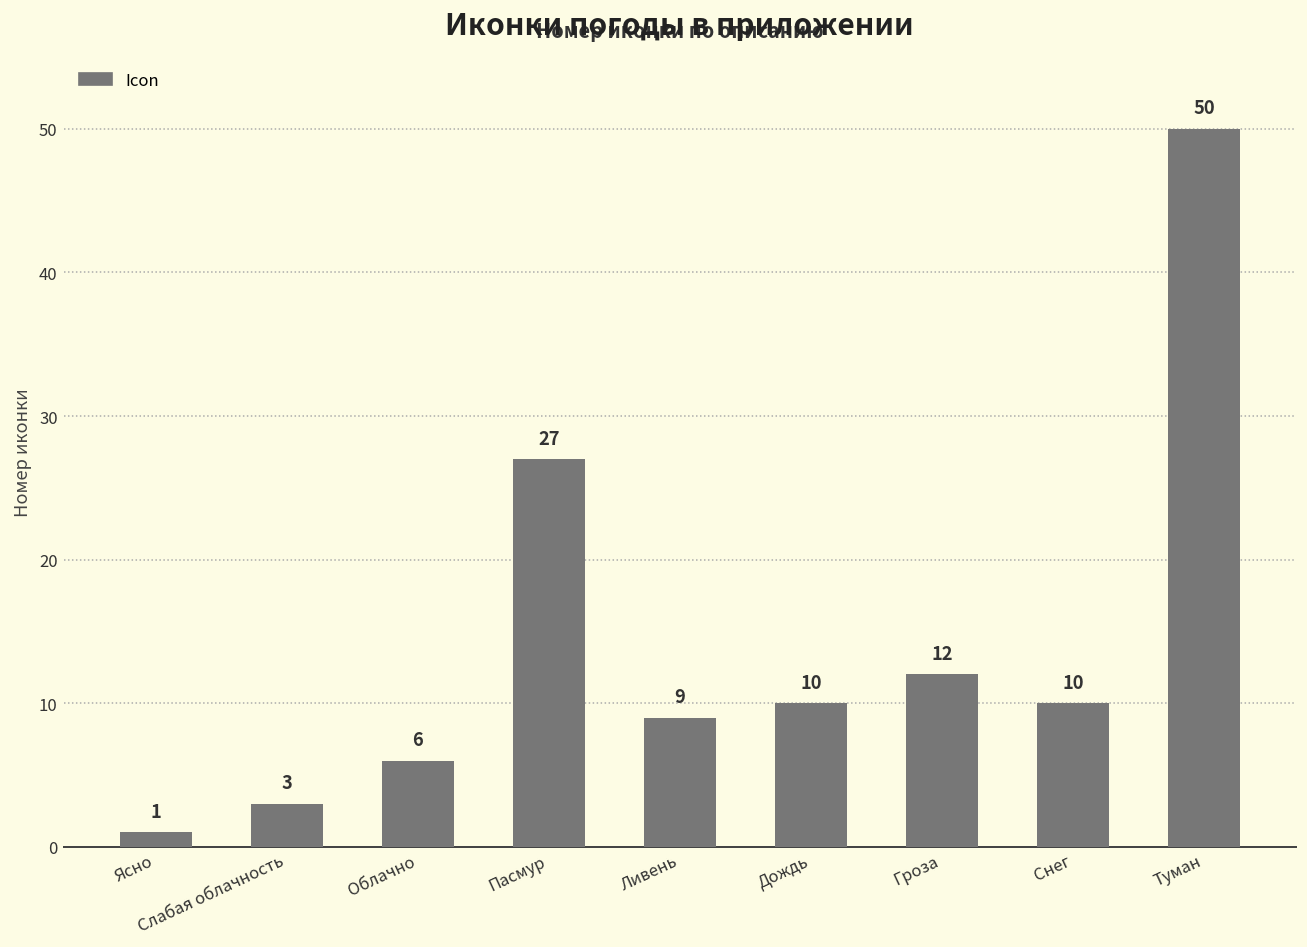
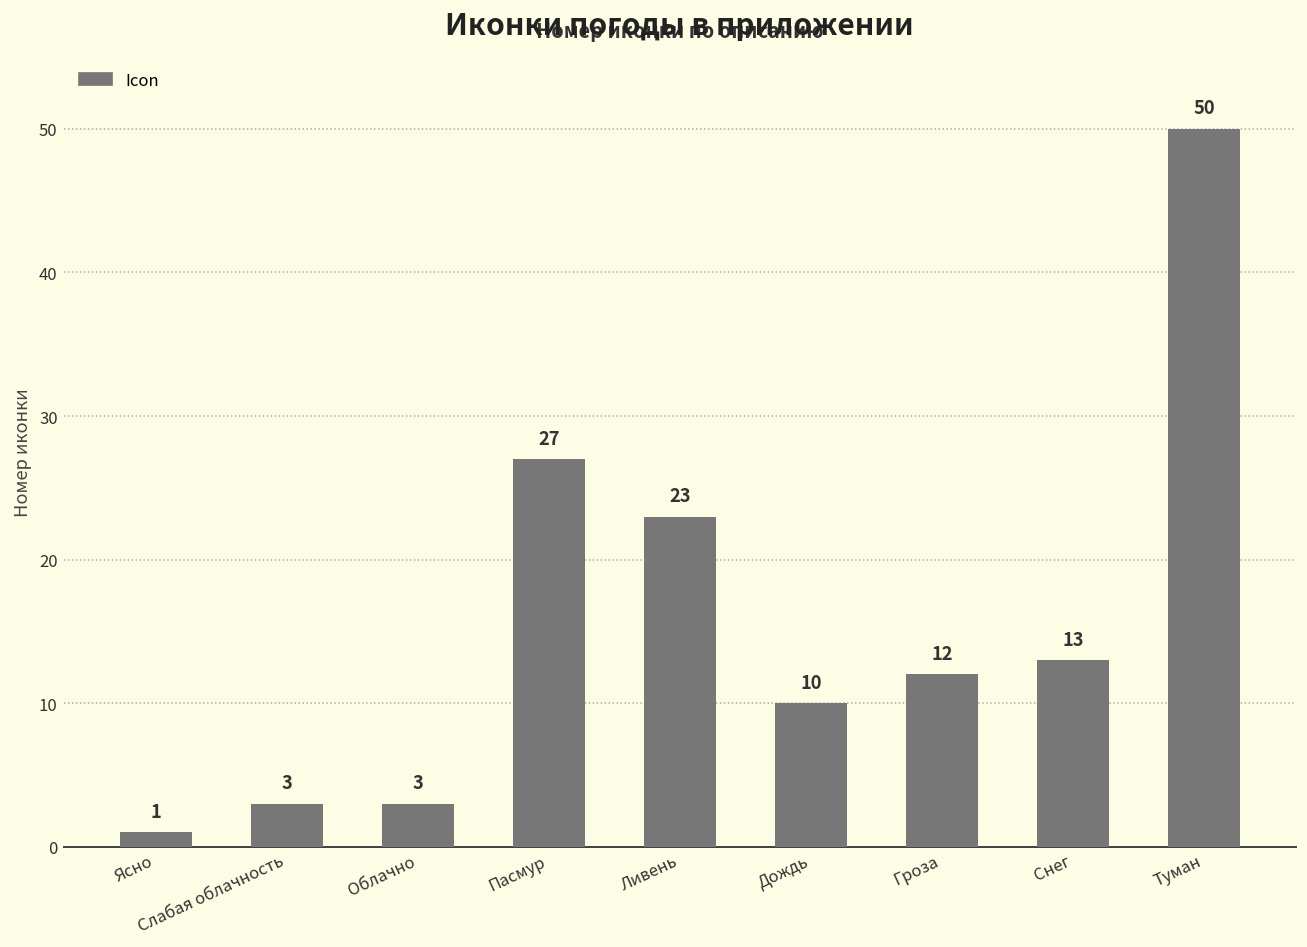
  {
    "Ясно": 1,
    "Слабая облачность": 3,
-   "Облачно": 6,
+   "Облачно": 3,
    "Пасмур": 27,
-   "Ливень": 9,
+   "Ливень": 23,
    "Дождь": 10,
    "Гроза": 12,
-   "Снег": 10,
+   "Снег": 13,
    "Туман": 50
  }
